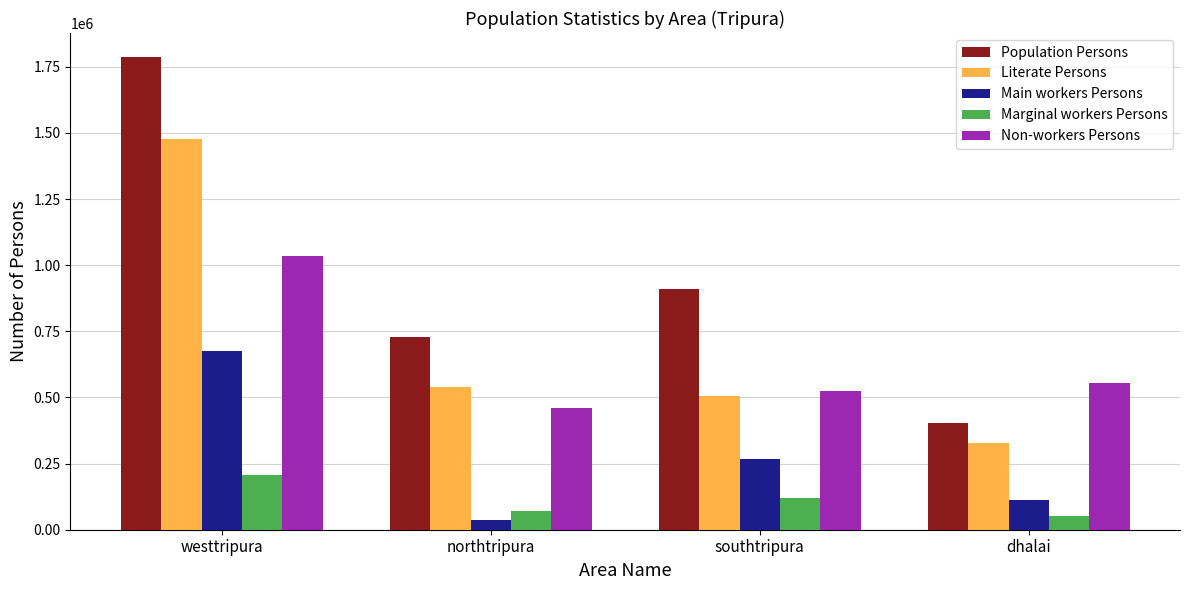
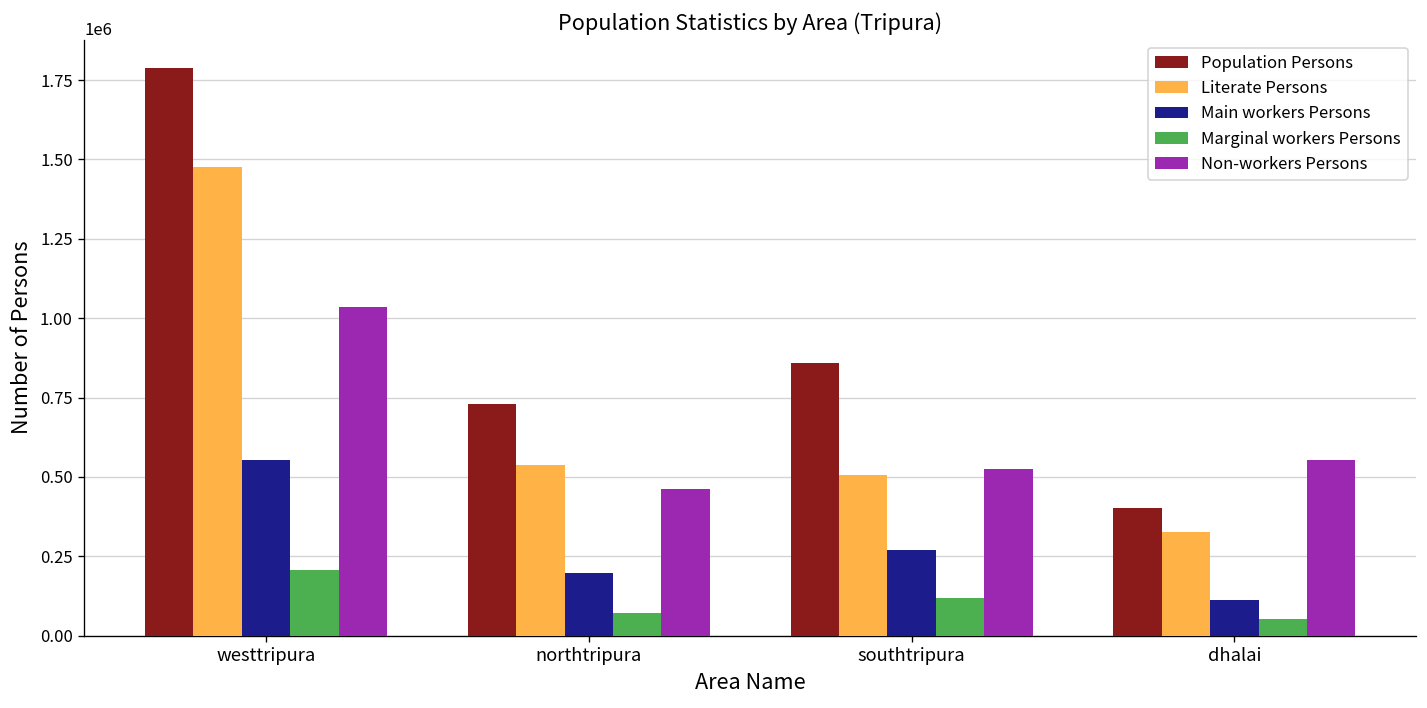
  {
    "Population Persons": {
      "westtripura": 1790000,
      "northtripura": 730000,
-     "southtripura": 910000,
+     "southtripura": 860000,
      "dhalai": 400000
    },
    "Literate Persons": {
      "westtripura": 1480000,
      "northtripura": 540000,
      "southtripura": 510000,
      "dhalai": 330000
    },
    "Main workers Persons": {
-     "westtripura": 670000,
-     "northtripura": 40000,
+     "westtripura": 550000,
+     "northtripura": 200000,
      "southtripura": 270000,
      "dhalai": 110000
    },
    "Marginal workers Persons": {
      "westtripura": 210000,
      "northtripura": 70000,
      "southtripura": 120000,
      "dhalai": 50000
    },
    "Non-workers Persons": {
      "westtripura": 1040000,
      "northtripura": 460000,
      "southtripura": 520000,
      "dhalai": 550000
    }
  }
